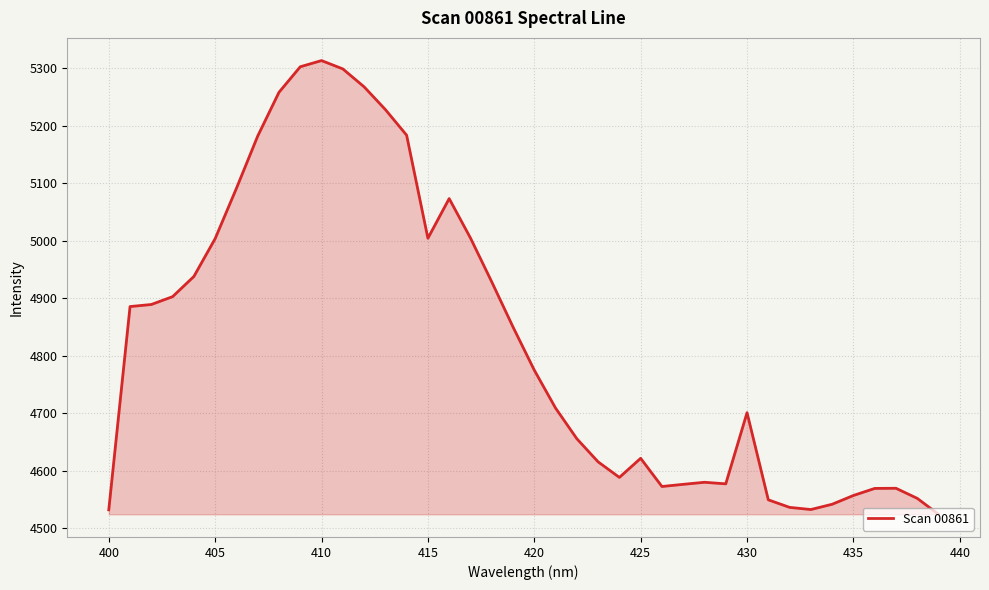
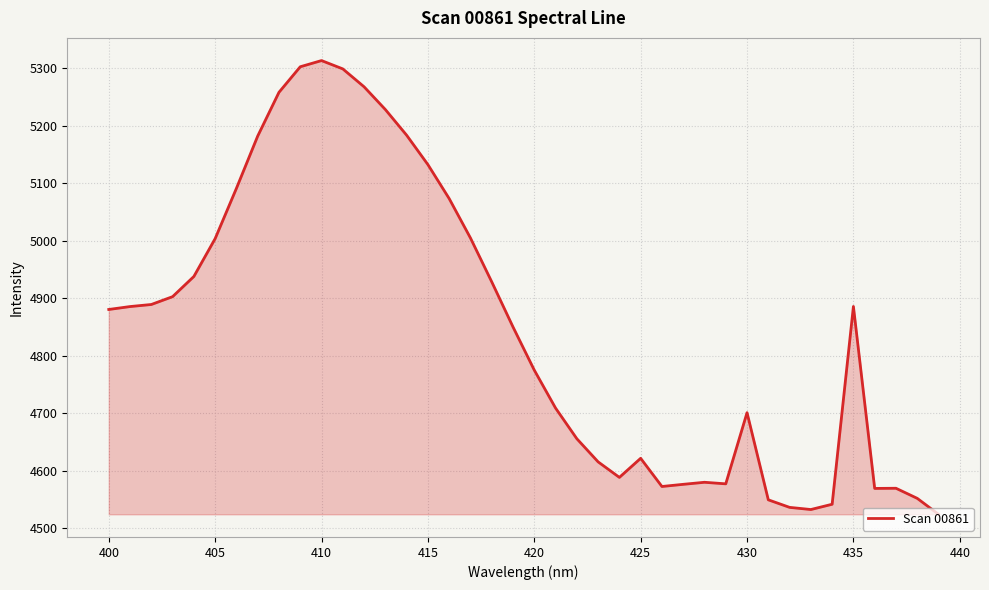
  {
-   "400": 4530,
+   "400": 4880,
    "405": 5000,
    "410": 5310,
-   "415": 5000,
+   "415": 5130,
    "420": 4780,
    "425": 4620,
    "430": 4700,
-   "435": 4560
+   "435": 4890
  }
